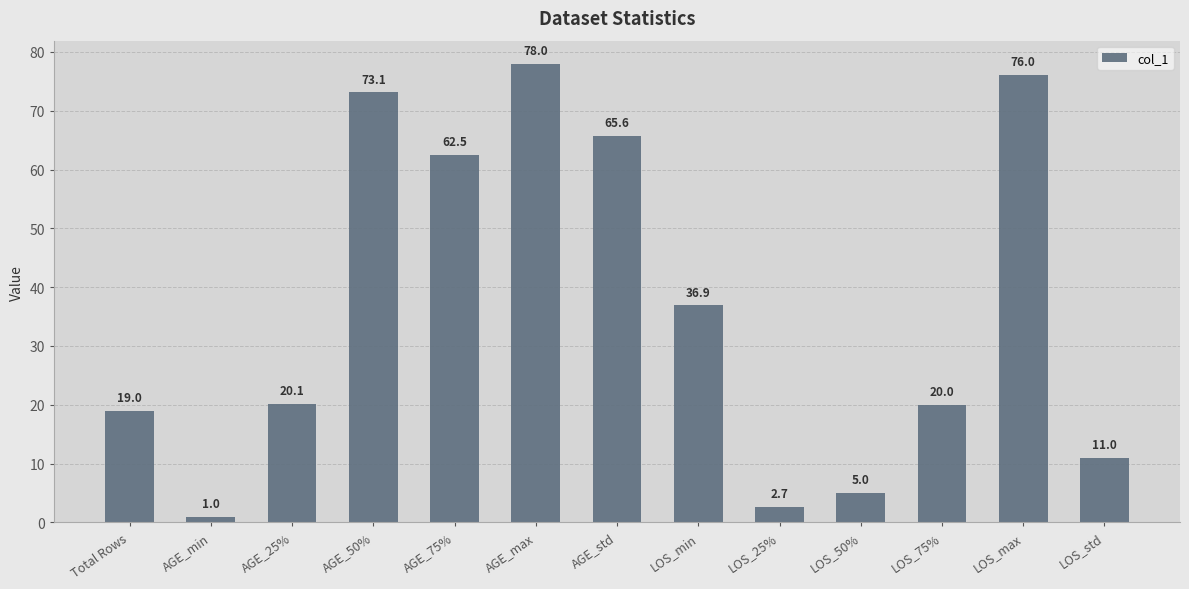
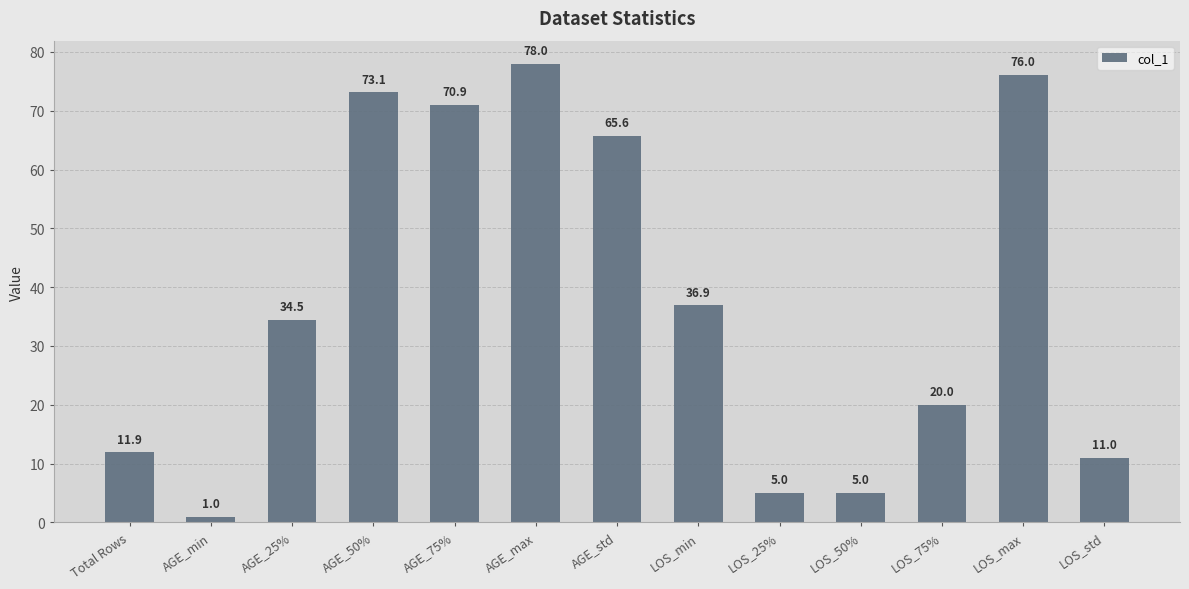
  {
-   "Total Rows": 19.0,
+   "Total Rows": 11.9,
    "AGE_min": 1.0,
-   "AGE_25%": 20.1,
+   "AGE_25%": 34.5,
    "AGE_50%": 73.1,
-   "AGE_75%": 62.5,
+   "AGE_75%": 70.9,
    "AGE_max": 78.0,
    "AGE_std": 65.6,
    "LOS_min": 36.9,
-   "LOS_25%": 2.7,
+   "LOS_25%": 5.0,
    "LOS_50%": 5.0,
    "LOS_75%": 20.0,
    "LOS_max": 76.0,
    "LOS_std": 11.0
  }
